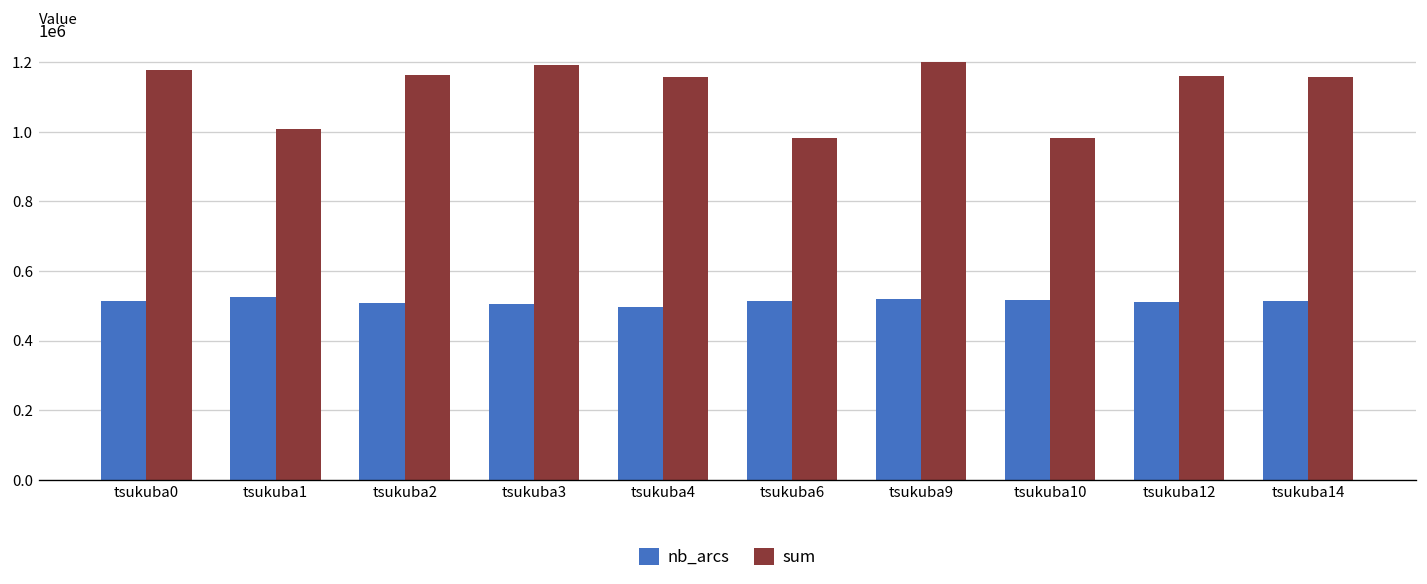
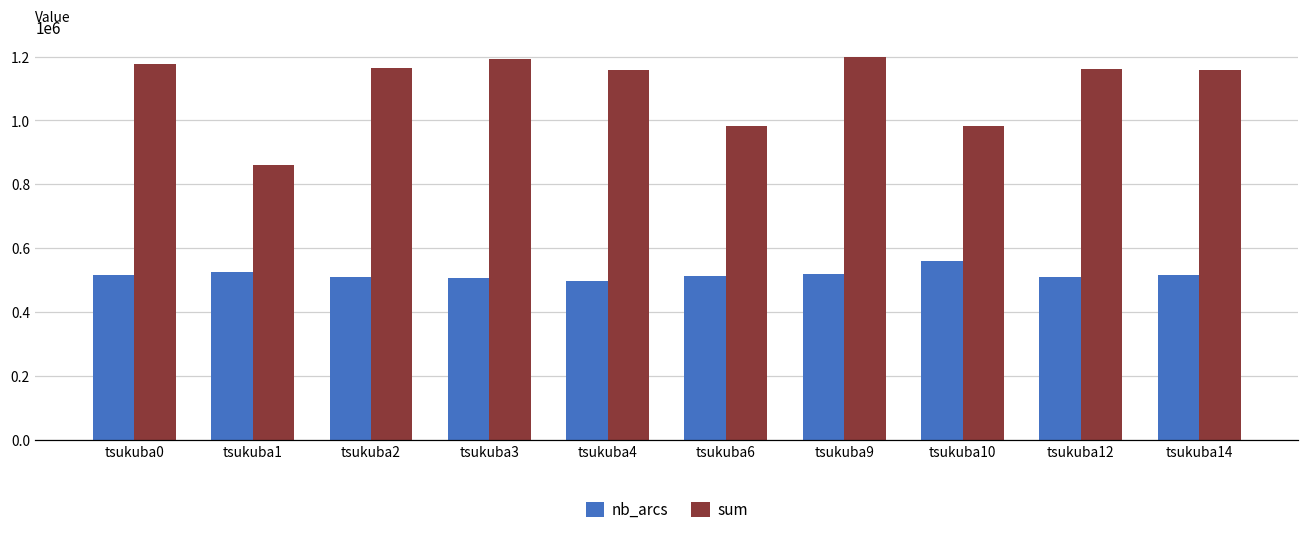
  {
    "nb_arcs": {
      "tsukuba0": 510000,
      "tsukuba1": 530000,
      "tsukuba2": 510000,
      "tsukuba3": 510000,
      "tsukuba4": 500000,
      "tsukuba6": 510000,
      "tsukuba9": 520000,
-     "tsukuba10": 520000,
+     "tsukuba10": 560000,
      "tsukuba12": 510000,
      "tsukuba14": 520000
    },
    "sum": {
      "tsukuba0": 1180000,
-     "tsukuba1": 1010000,
+     "tsukuba1": 860000,
      "tsukuba2": 1160000,
      "tsukuba3": 1190000,
      "tsukuba4": 1160000,
      "tsukuba6": 980000,
      "tsukuba9": 1200000,
      "tsukuba10": 980000,
      "tsukuba12": 1160000,
      "tsukuba14": 1160000
    }
  }
